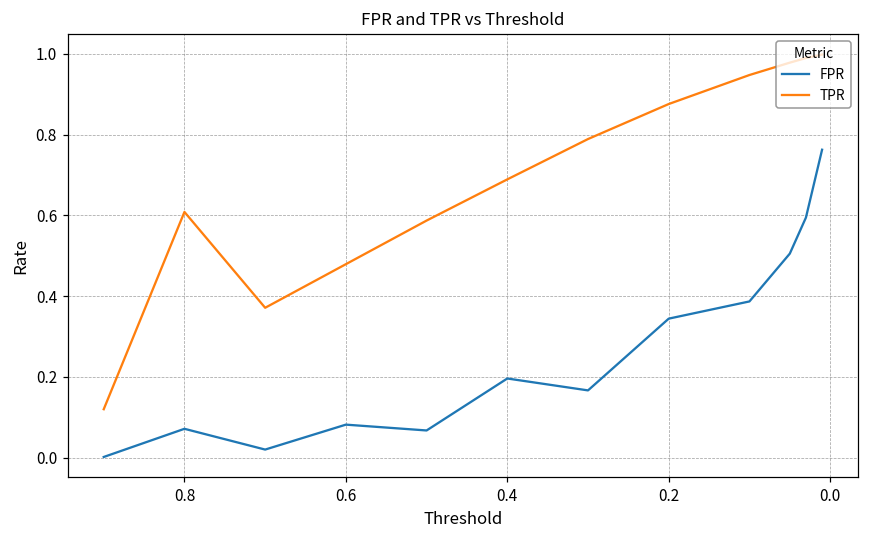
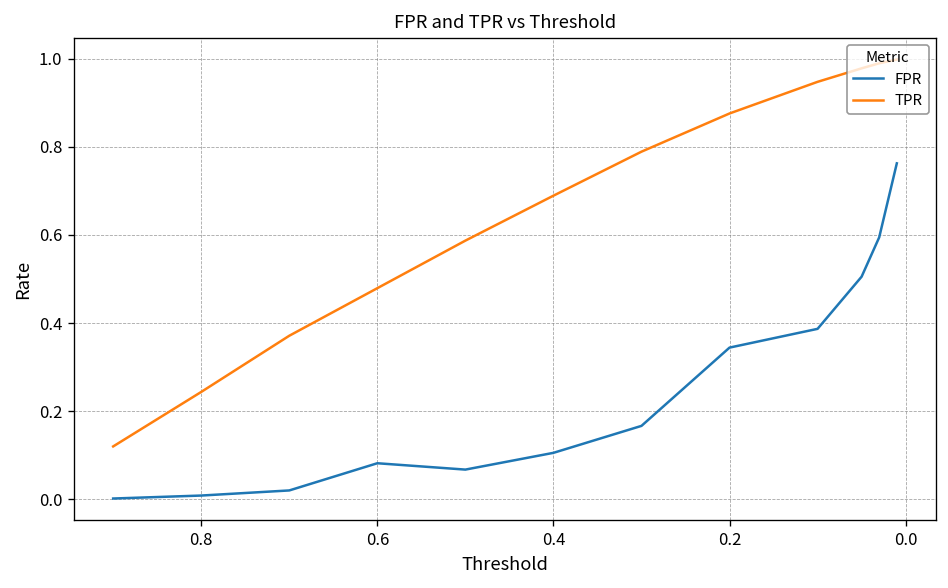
  {
    "FPR": {
-     "0.8": 0.07,
+     "0.8": 0.01,
      "0.6": 0.08,
-     "0.4": 0.20,
+     "0.4": 0.11,
      "0.2": 0.34
    },
    "TPR": {
-     "0.8": 0.61,
+     "0.8": 0.24,
      "0.6": 0.48,
      "0.4": 0.69,
      "0.2": 0.88
    }
  }
